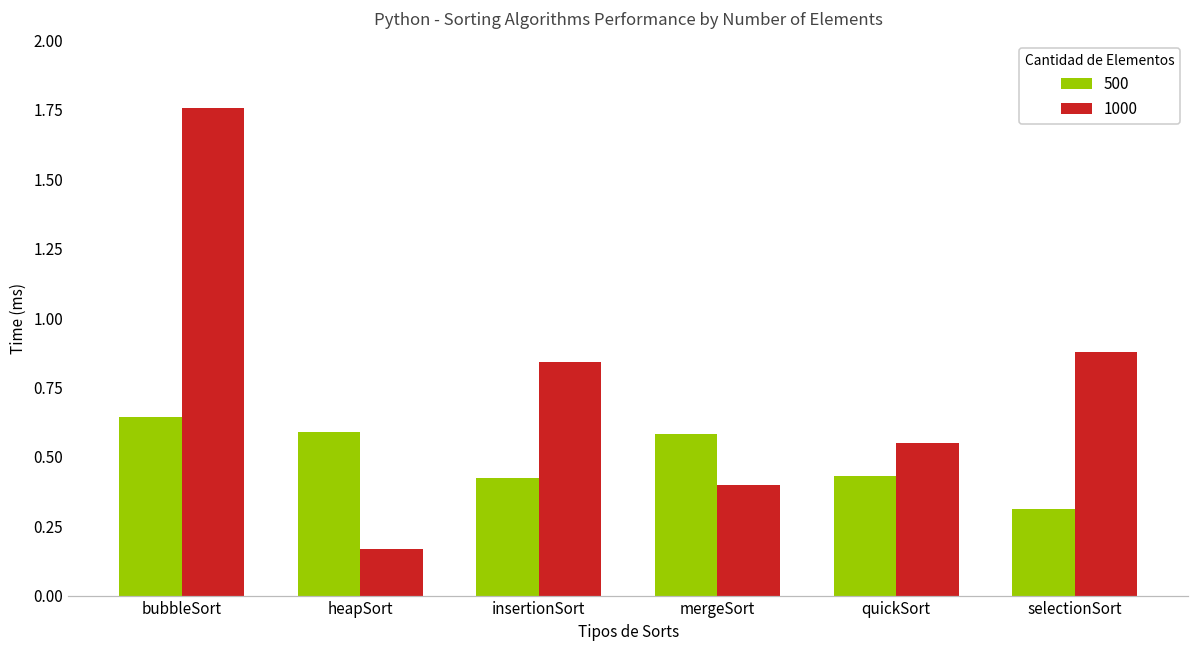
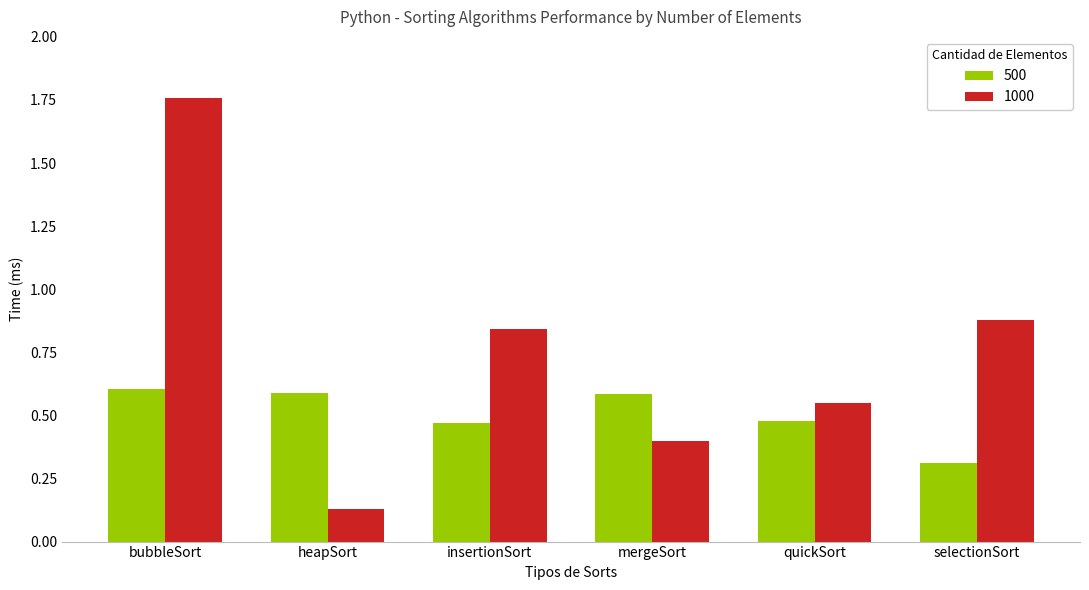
  {
    "500": {
-     "bubbleSort": 0.64,
+     "bubbleSort": 0.60,
      "heapSort": 0.59,
-     "insertionSort": 0.42,
+     "insertionSort": 0.47,
      "mergeSort": 0.58,
-     "quickSort": 0.43,
+     "quickSort": 0.48,
      "selectionSort": 0.31
    },
    "1000": {
      "bubbleSort": 1.76,
-     "heapSort": 0.17,
+     "heapSort": 0.13,
      "insertionSort": 0.84,
      "mergeSort": 0.40,
      "quickSort": 0.55,
      "selectionSort": 0.88
    }
  }
